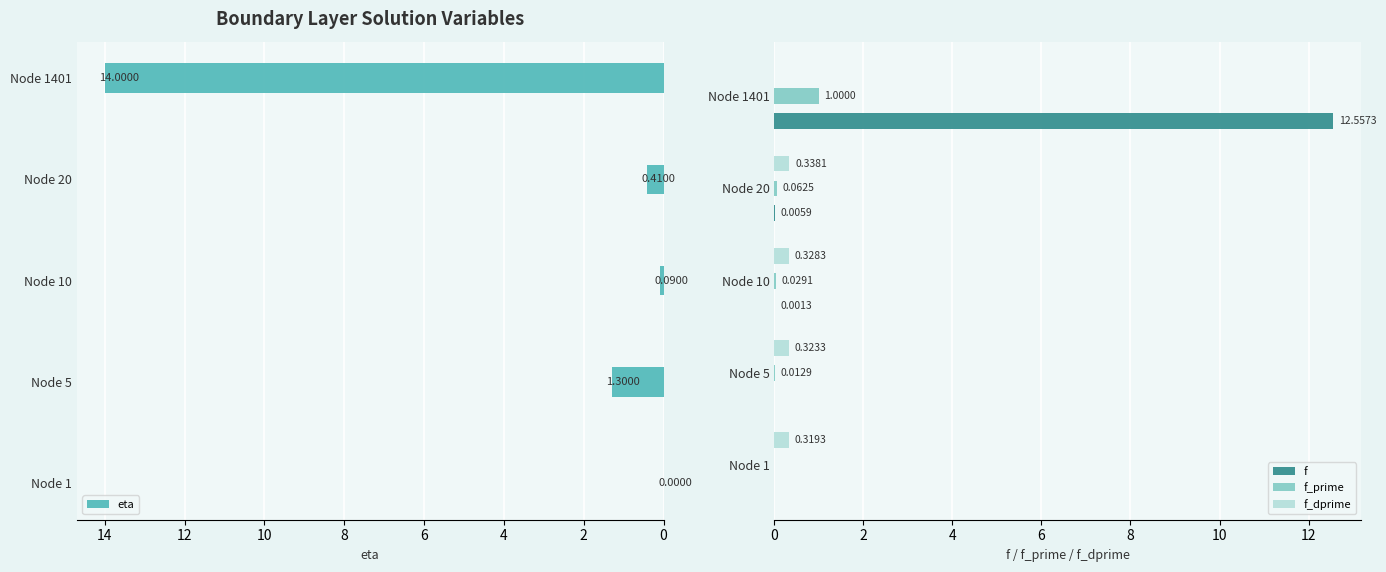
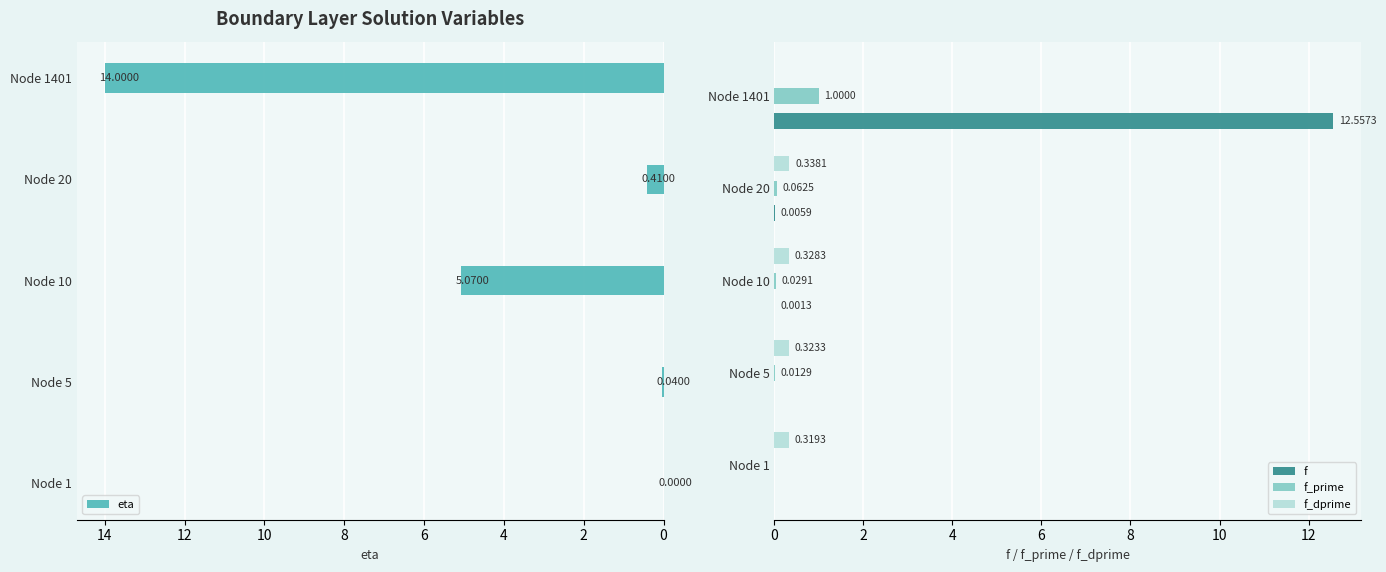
  {
    "Boundary Layer Solution Variables": {
      "Node 1401": 14.0000,
      "Node 20": 0.4100,
-     "Node 10": 0.0900,
-     "Node 5": 1.3000,
+     "Node 10": 5.0700,
+     "Node 5": 0.0400,
      "Node 1": 0.0000
    }
  }
